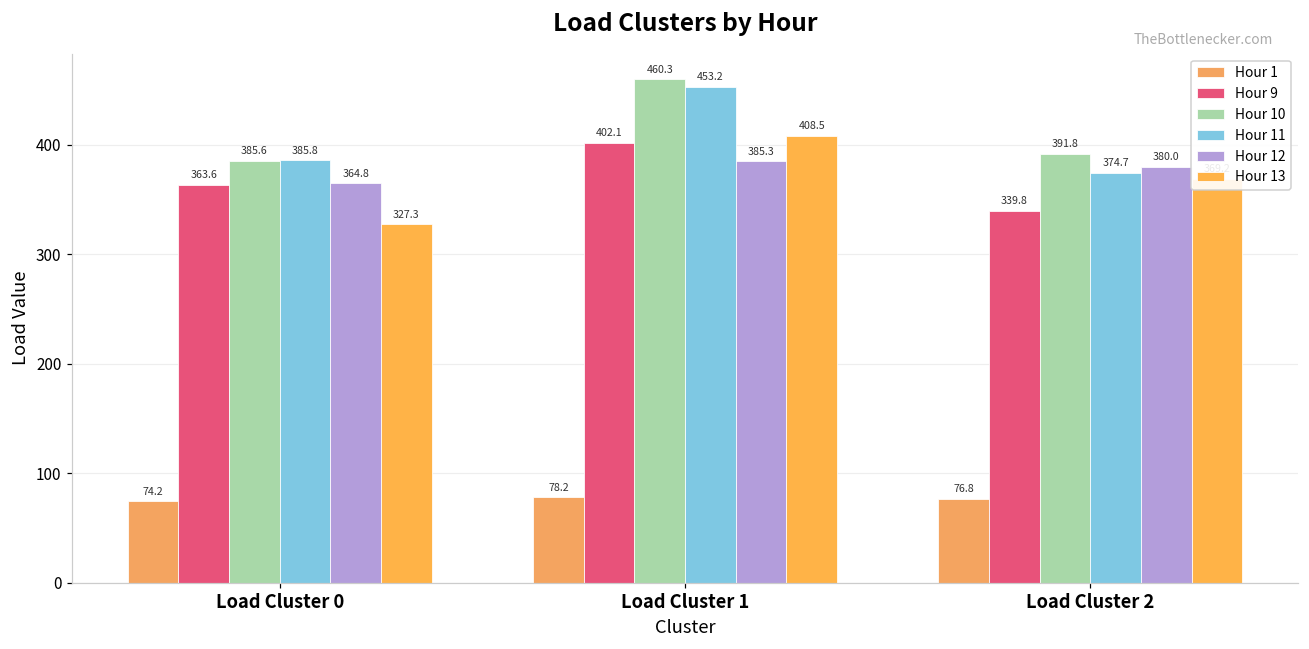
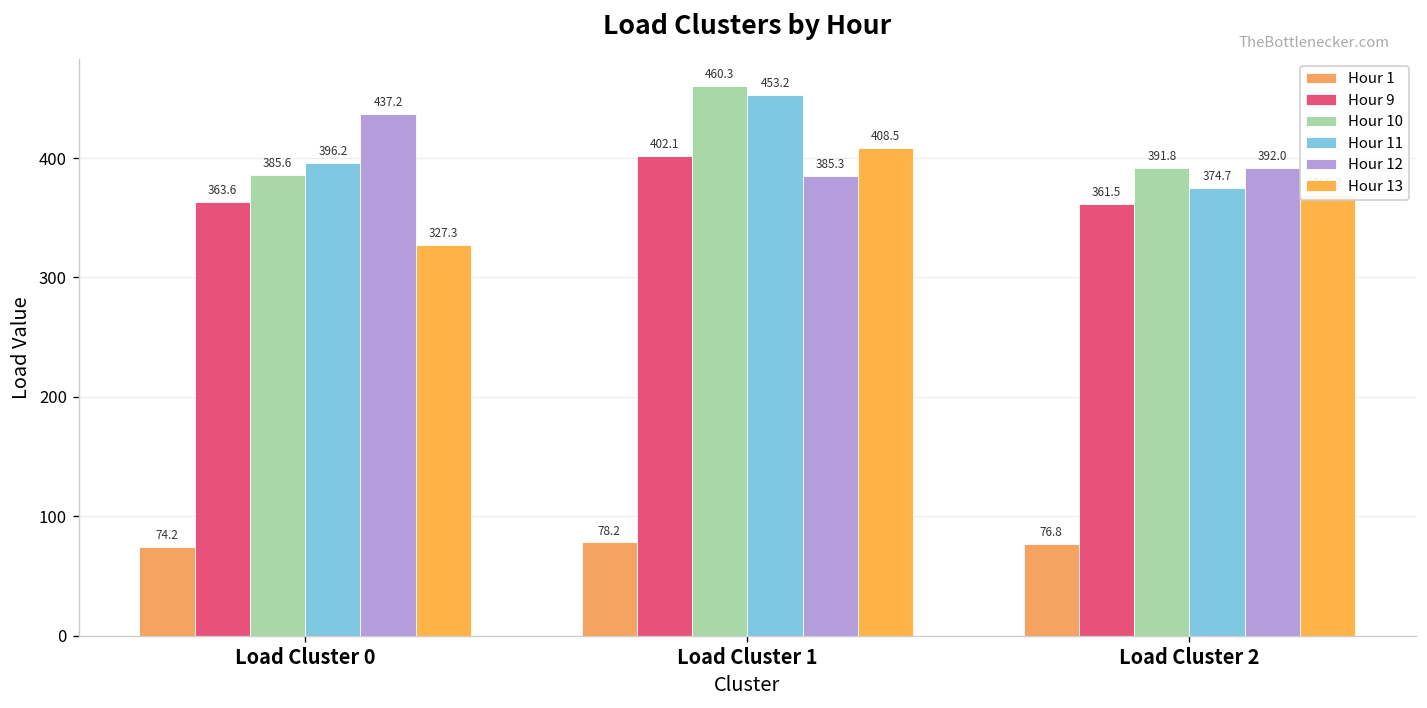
  {
    "Hour 9": {
      "Load Cluster 0": 363.6,
      "Load Cluster 1": 402.1,
-     "Load Cluster 2": 339.8
+     "Load Cluster 2": 361.5
    },
    "Hour 10": {
      "Load Cluster 0": 385.6,
      "Load Cluster 1": 460.3,
      "Load Cluster 2": 391.8
    },
    "Hour 11": {
-     "Load Cluster 0": 385.8,
+     "Load Cluster 0": 396.2,
      "Load Cluster 1": 453.2,
      "Load Cluster 2": 374.7
    },
    "Hour 12": {
-     "Load Cluster 0": 364.8,
+     "Load Cluster 0": 437.2,
      "Load Cluster 1": 385.3,
-     "Load Cluster 2": 380.0
+     "Load Cluster 2": 392.0
    }
  }
